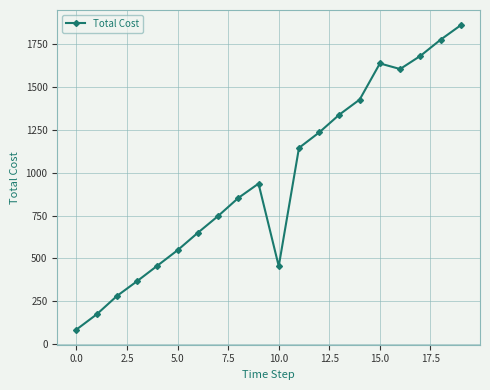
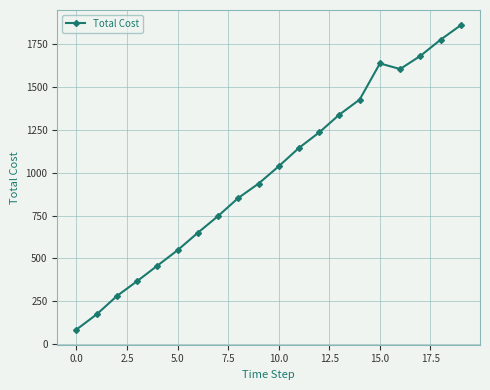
  {
    "0.0": 90,
    "5.0": 550,
-   "10.0": 450,
+   "10.0": 1040,
    "15.0": 1640
  }
